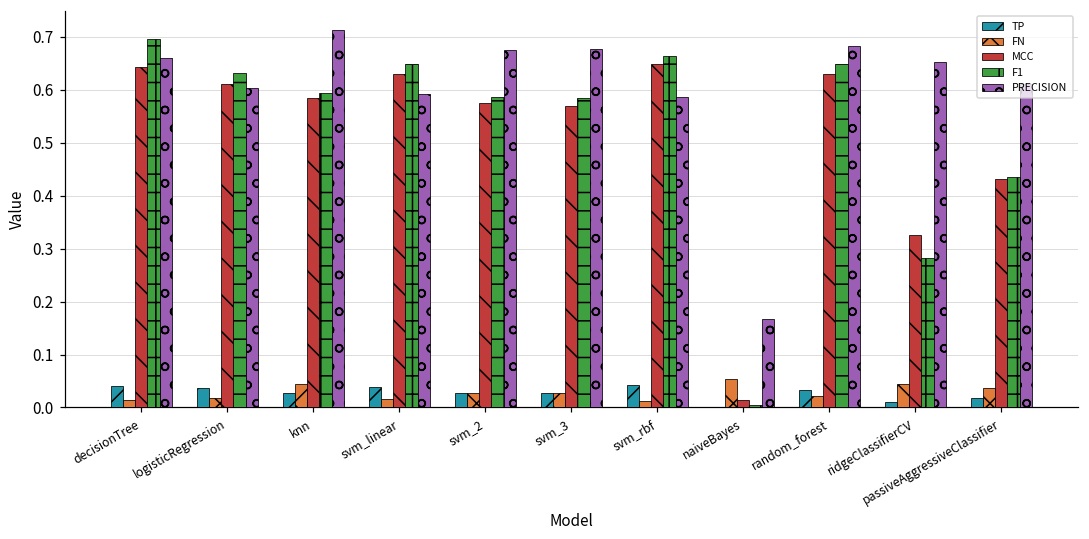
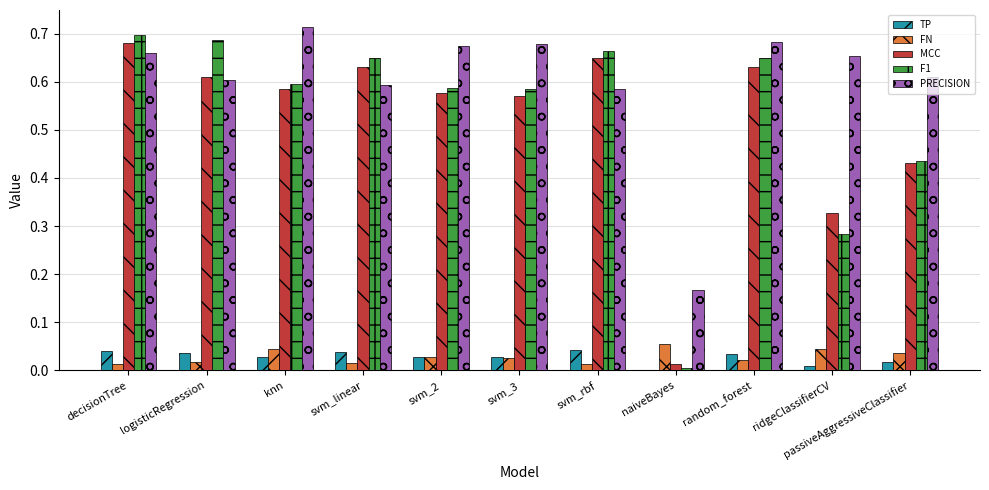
  {
    "TP": {
      "decisionTree": 0.04,
      "logisticRegression": 0.04,
      "knn": 0.03,
      "svm_linear": 0.04,
      "svm_2": 0.03,
      "svm_3": 0.03,
      "svm_rbf": 0.04,
      "random_forest": 0.03,
      "ridgeClassifierCV": 0.01,
      "passiveAggressiveClassifier": 0.02
    },
    "FN": {
      "decisionTree": 0.01,
      "logisticRegression": 0.02,
      "knn": 0.04,
      "svm_linear": 0.02,
      "svm_2": 0.03,
      "svm_3": 0.03,
      "svm_rbf": 0.01,
      "naiveBayes": 0.05,
      "random_forest": 0.02,
      "ridgeClassifierCV": 0.04,
      "passiveAggressiveClassifier": 0.04
    },
    "MCC": {
-     "decisionTree": 0.64,
+     "decisionTree": 0.68,
      "logisticRegression": 0.61,
      "knn": 0.58,
      "svm_linear": 0.63,
      "svm_2": 0.58,
      "svm_3": 0.57,
      "svm_rbf": 0.65,
      "naiveBayes": 0.01,
      "random_forest": 0.63,
      "ridgeClassifierCV": 0.33,
      "passiveAggressiveClassifier": 0.43
    },
    "F1": {
      "decisionTree": 0.70,
-     "logisticRegression": 0.63,
+     "logisticRegression": 0.69,
      "knn": 0.59,
      "svm_linear": 0.65,
      "svm_2": 0.59,
      "svm_3": 0.58,
      "svm_rbf": 0.66,
      "random_forest": 0.65,
      "ridgeClassifierCV": 0.28,
      "passiveAggressiveClassifier": 0.43
    },
    "PRECISION": {
      "decisionTree": 0.66,
      "logisticRegression": 0.60,
      "knn": 0.71,
      "svm_linear": 0.59,
      "svm_2": 0.67,
      "svm_3": 0.68,
      "svm_rbf": 0.59,
      "naiveBayes": 0.17,
      "random_forest": 0.68,
      "ridgeClassifierCV": 0.65
    }
  }
